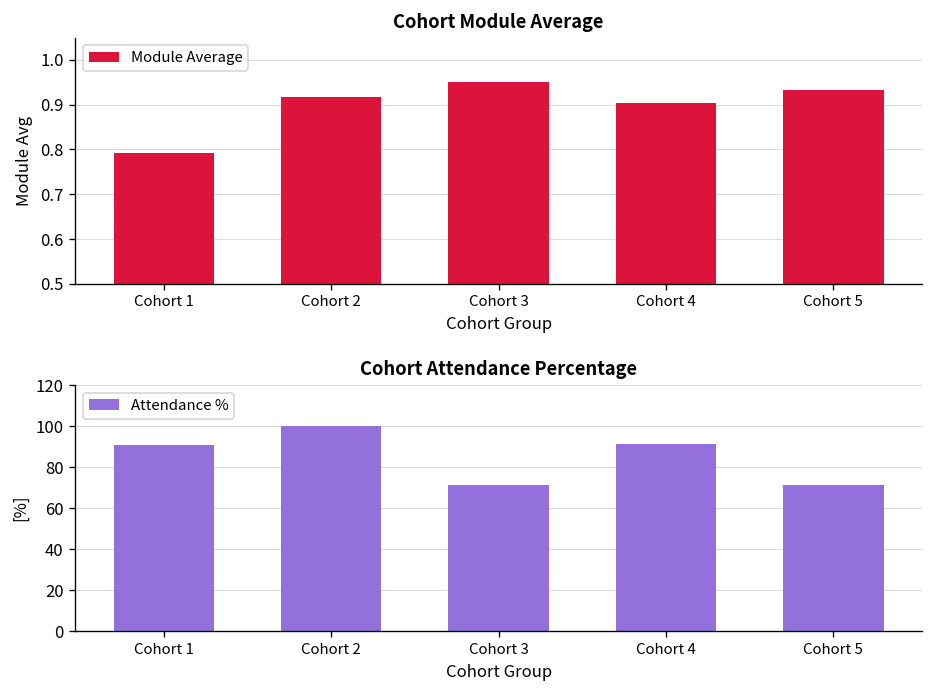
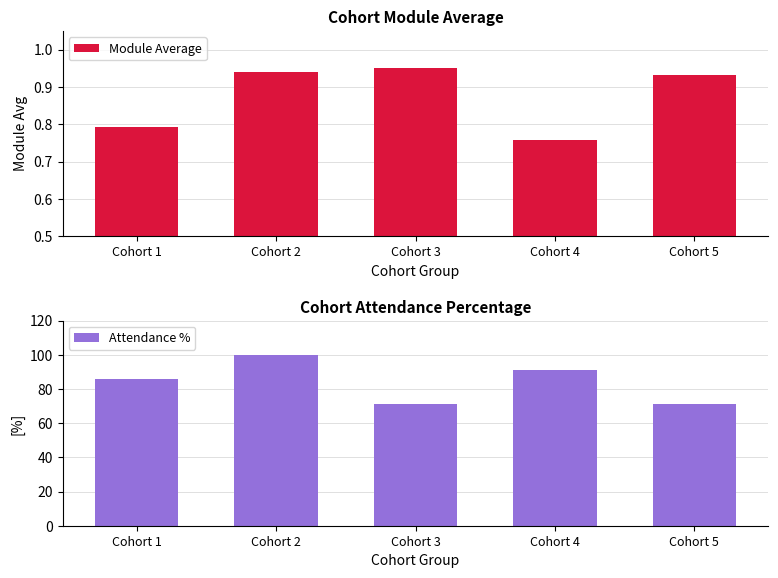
  {
    "Cohort Module Average": {
      "Cohort 1": 0.79,
-     "Cohort 2": 0.92,
+     "Cohort 2": 0.94,
      "Cohort 3": 0.95,
-     "Cohort 4": 0.90,
+     "Cohort 4": 0.76,
      "Cohort 5": 0.93
    },
    "Cohort Attendance Percentage": {
-     "Cohort 1": 91,
+     "Cohort 1": 86,
      "Cohort 2": 100,
      "Cohort 3": 71,
      "Cohort 4": 91,
      "Cohort 5": 71
    }
  }
